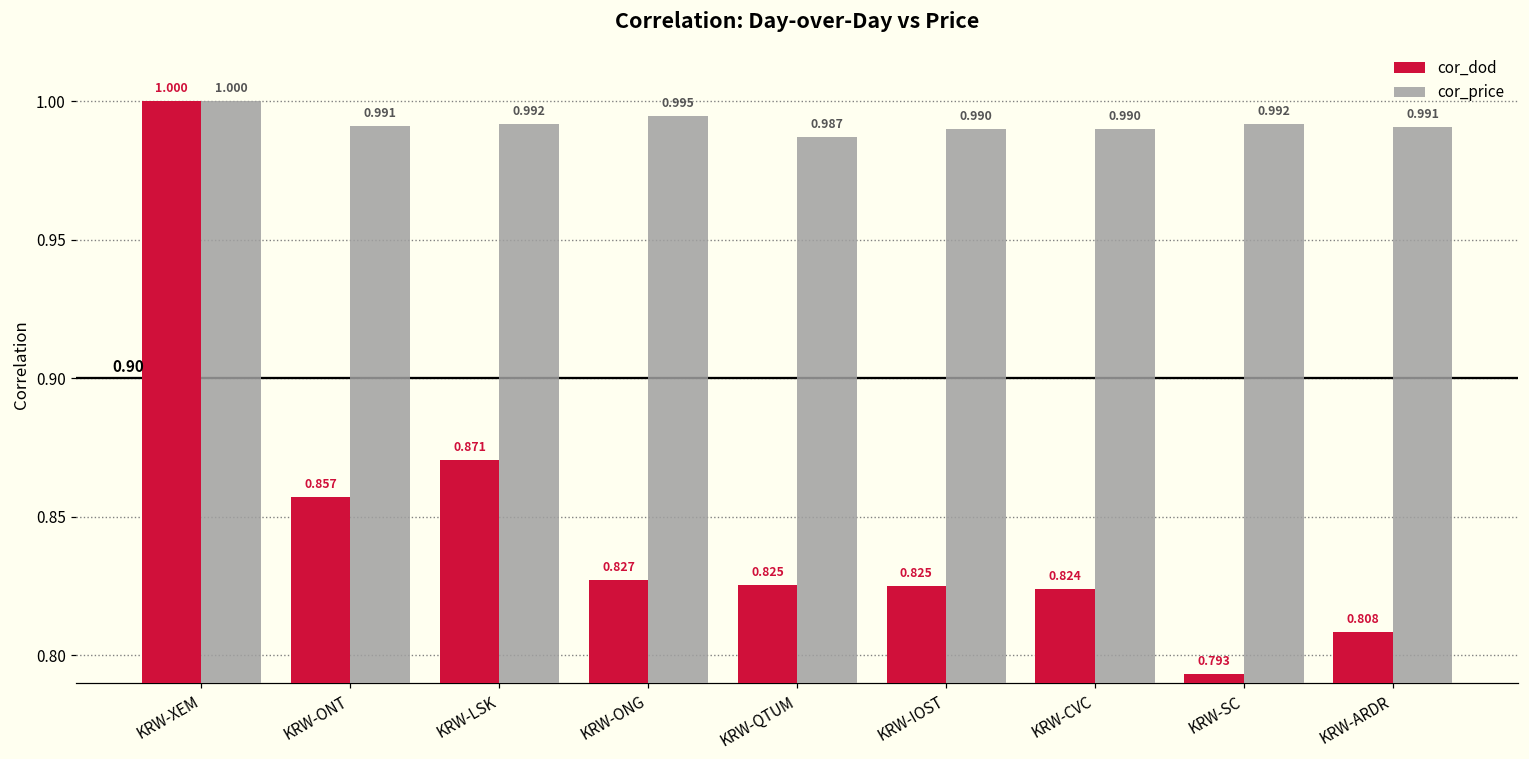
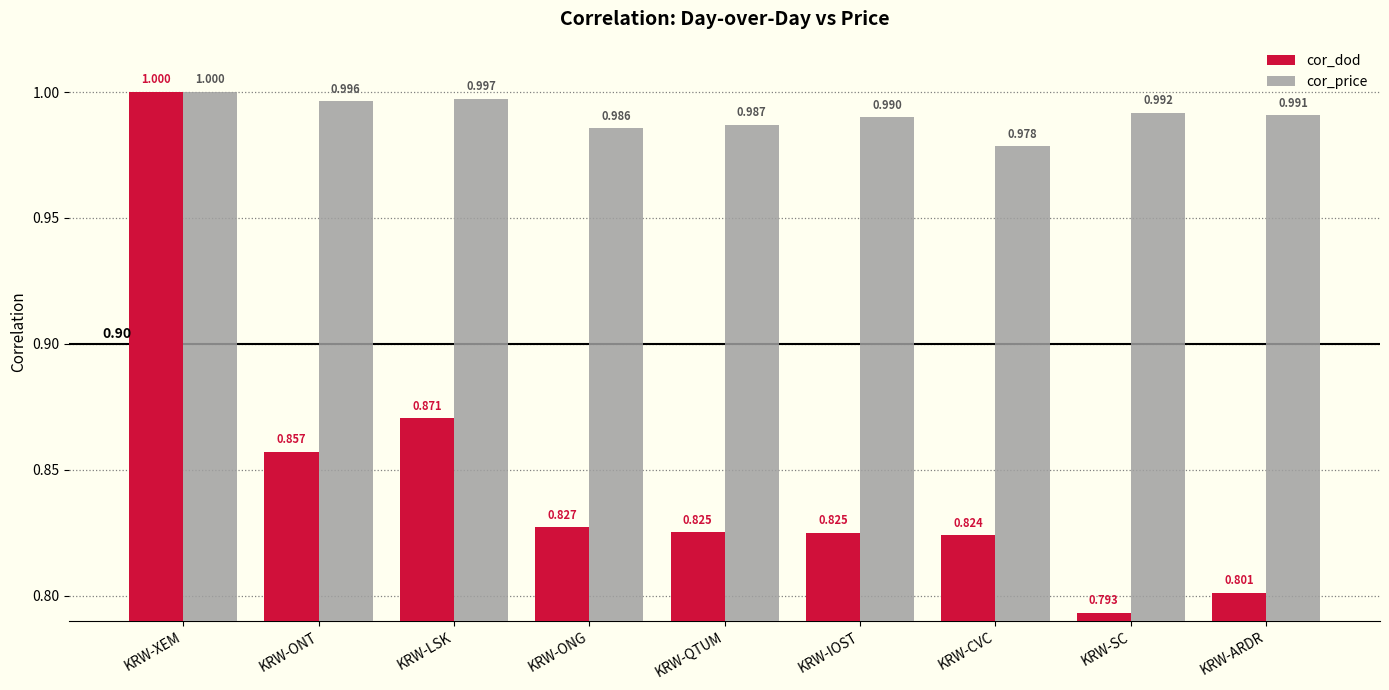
  {
    "cor_dod": {
      "KRW-XEM": 1.000,
      "KRW-ONT": 0.857,
      "KRW-LSK": 0.871,
      "KRW-ONG": 0.827,
      "KRW-QTUM": 0.825,
      "KRW-IOST": 0.825,
      "KRW-CVC": 0.824,
      "KRW-SC": 0.793,
-     "KRW-ARDR": 0.808
+     "KRW-ARDR": 0.801
    },
    "cor_price": {
      "KRW-XEM": 1.000,
-     "KRW-ONT": 0.991,
-     "KRW-LSK": 0.992,
-     "KRW-ONG": 0.995,
+     "KRW-ONT": 0.996,
+     "KRW-LSK": 0.997,
+     "KRW-ONG": 0.986,
      "KRW-QTUM": 0.987,
      "KRW-IOST": 0.990,
-     "KRW-CVC": 0.990,
+     "KRW-CVC": 0.978,
      "KRW-SC": 0.992,
      "KRW-ARDR": 0.991
    }
  }
